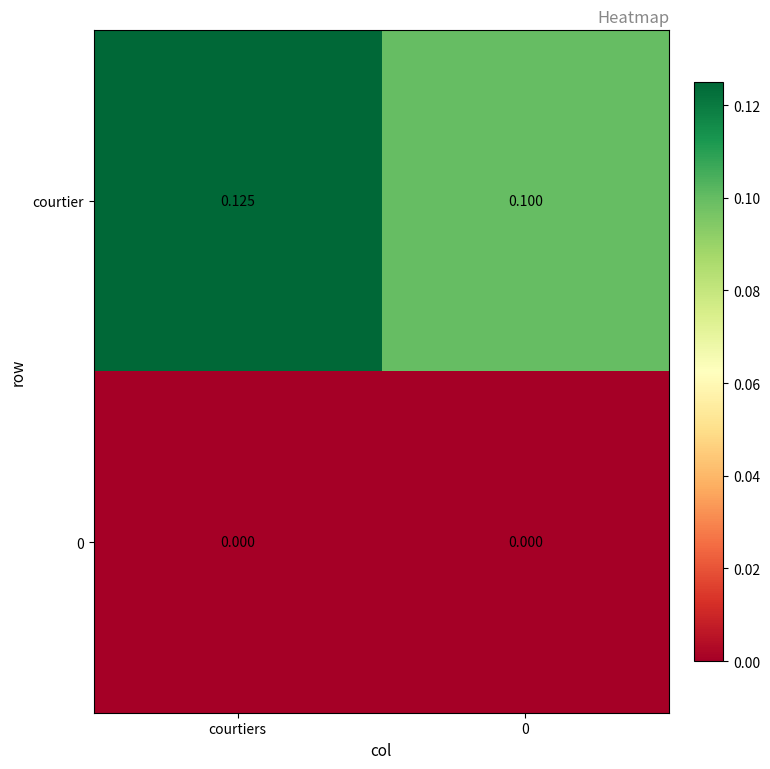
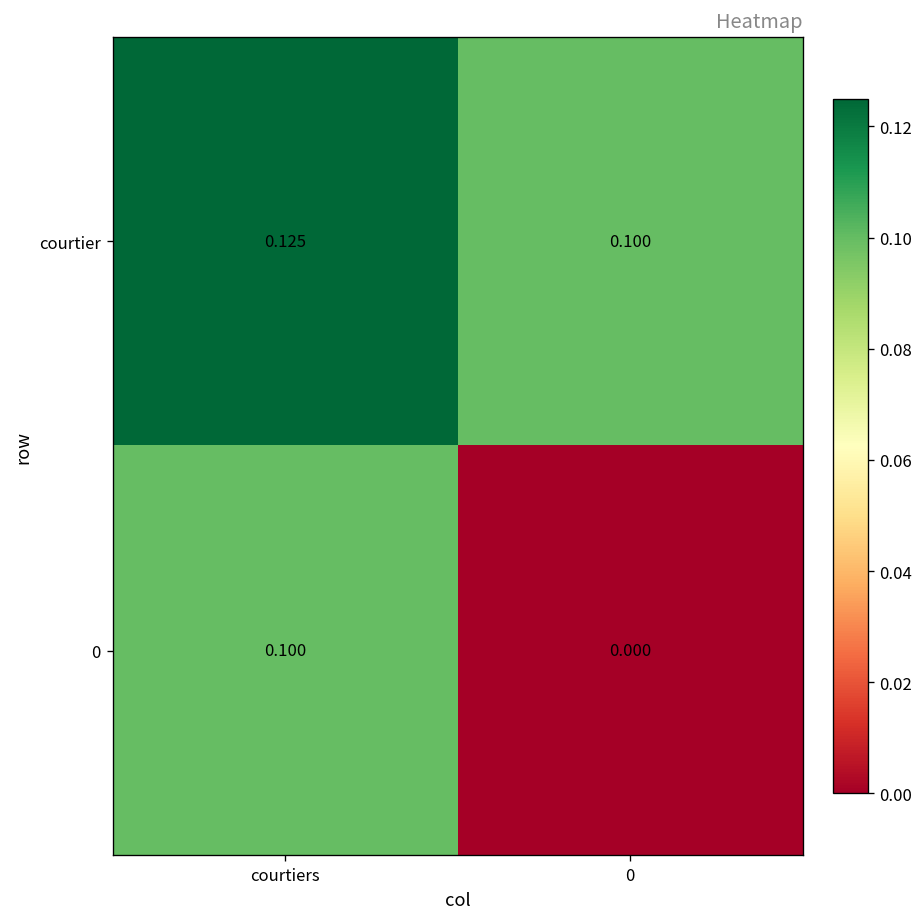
  {
    "courtier": {
      "courtiers": 0.125,
      "0": 0.100
    },
    "0": {
-     "courtiers": 0.000,
+     "courtiers": 0.100,
      "0": 0.000
    }
  }
